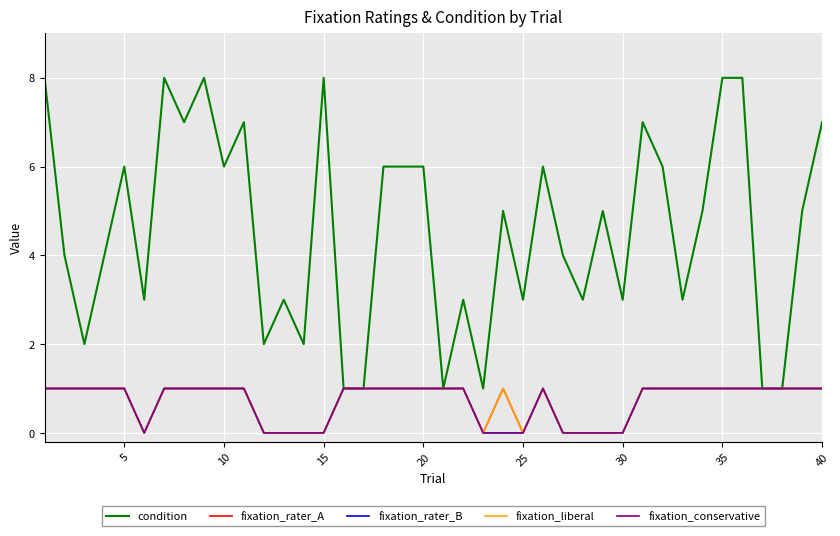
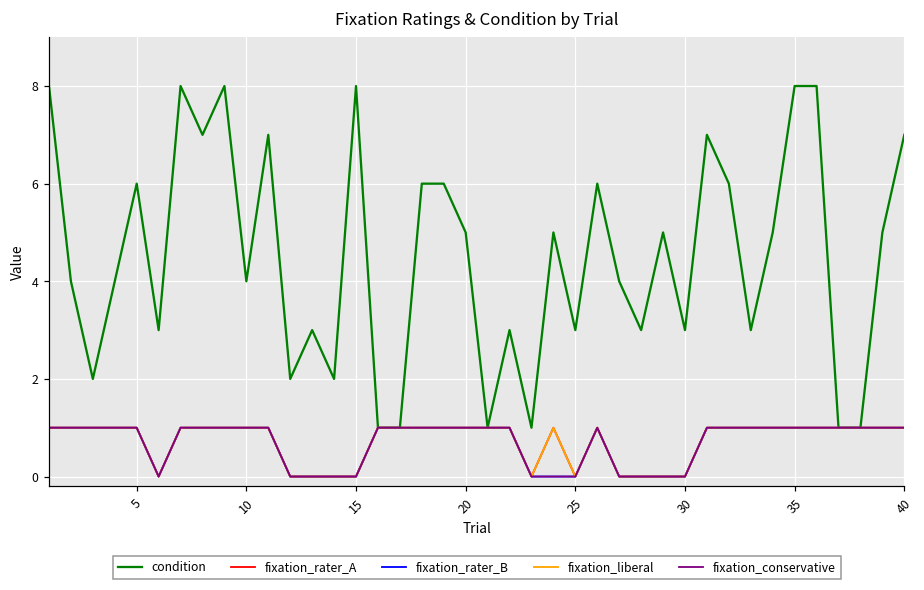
  {
    "condition": {
      "5": 6,
-     "10": 6,
+     "10": 4,
      "15": 8,
-     "20": 6,
+     "20": 5,
      "25": 3,
      "30": 3,
      "35": 8,
      "40": 7
    }
  }
